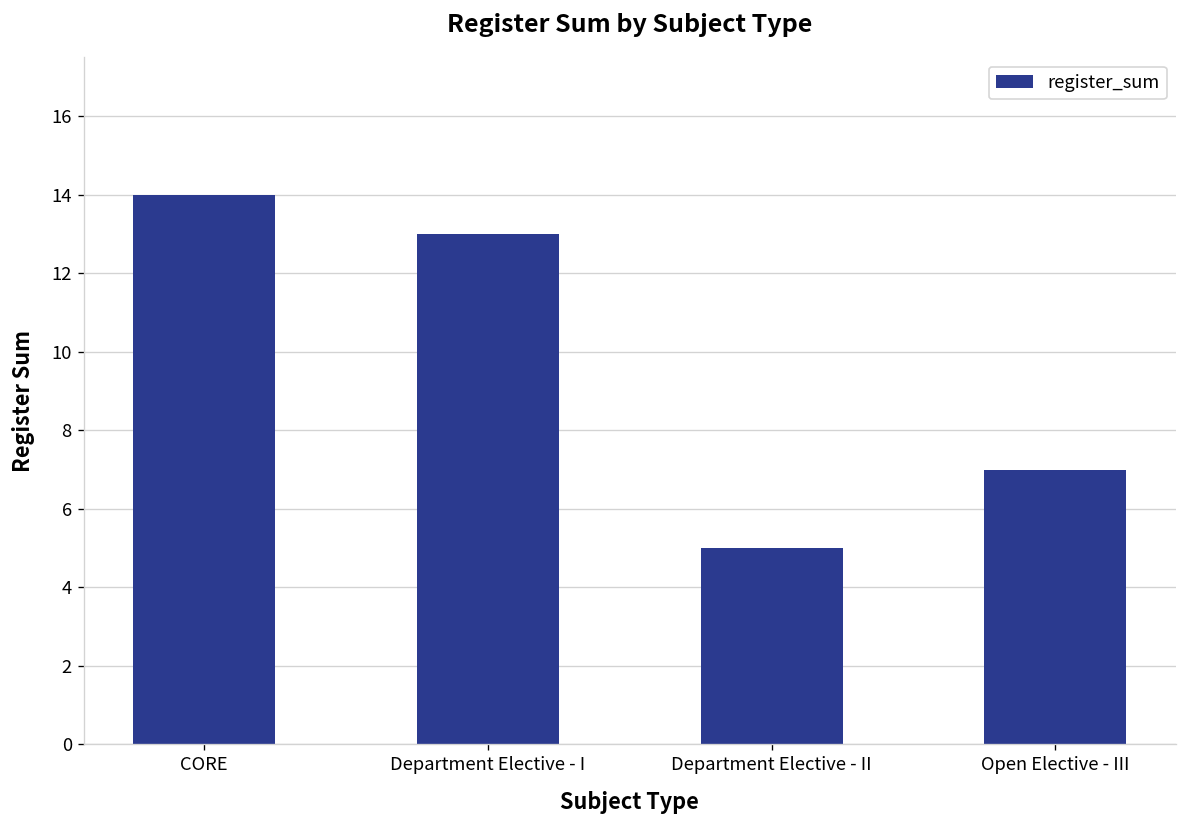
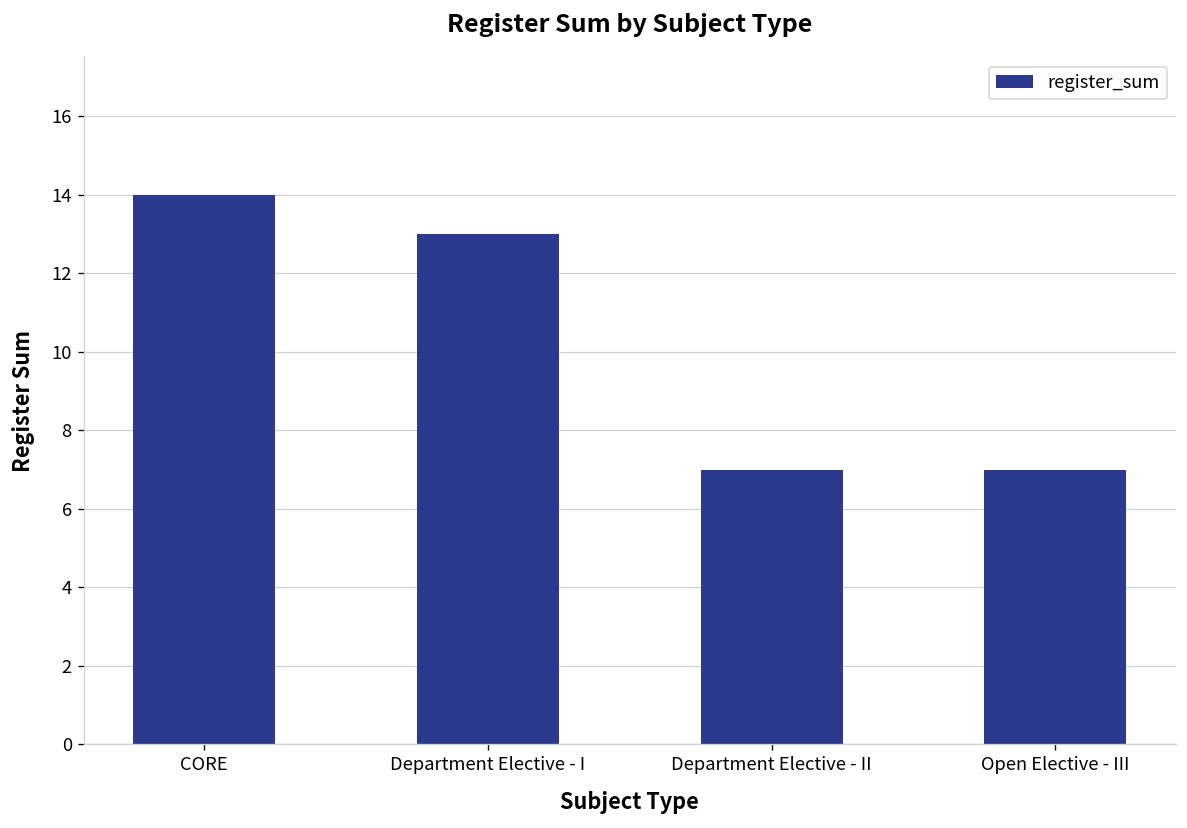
  {
    "CORE": 14,
    "Department Elective - I": 13,
-   "Department Elective - II": 5,
+   "Department Elective - II": 7,
    "Open Elective - III": 7
  }
